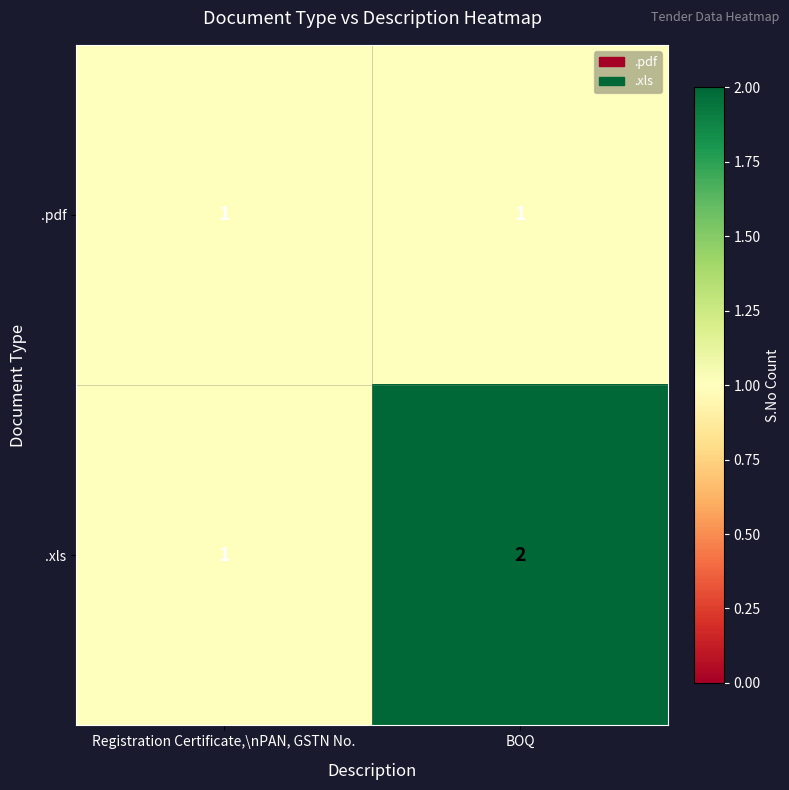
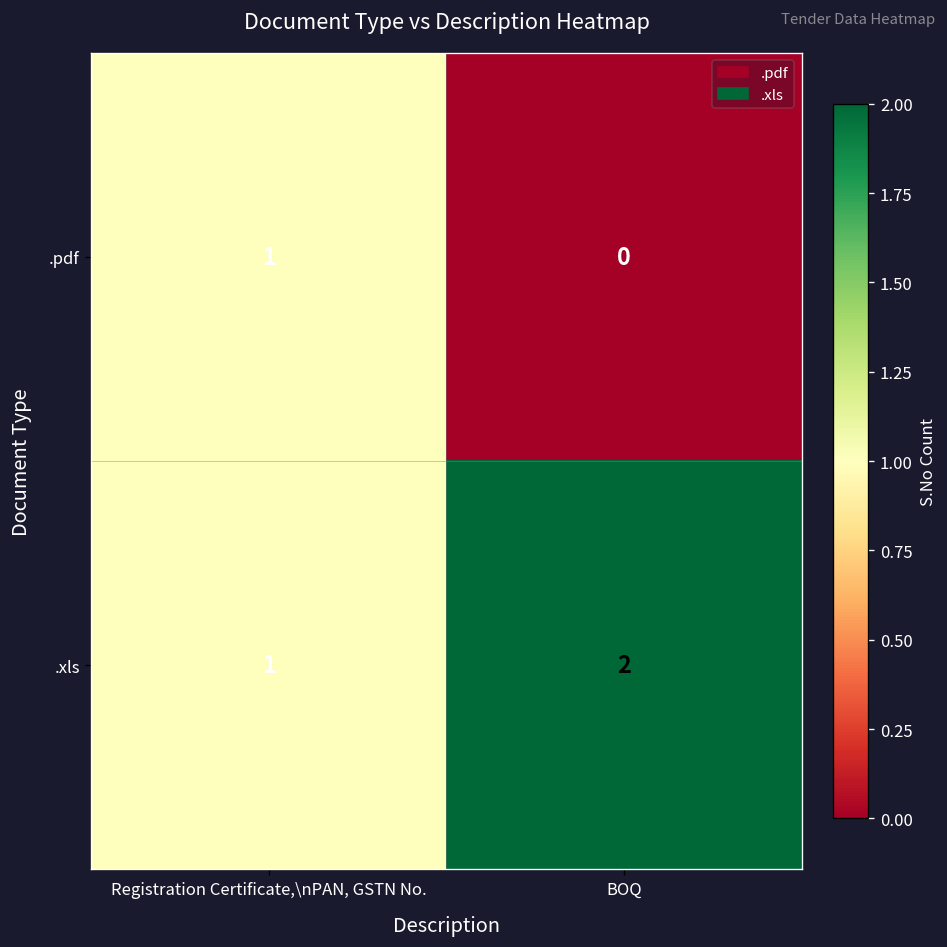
  {
    ".pdf": {
      "Registration Certificate,\\nPAN, GSTN No.": 1,
-     "BOQ": 1
+     "BOQ": 0
    },
    ".xls": {
      "Registration Certificate,\\nPAN, GSTN No.": 1,
      "BOQ": 2
    }
  }
